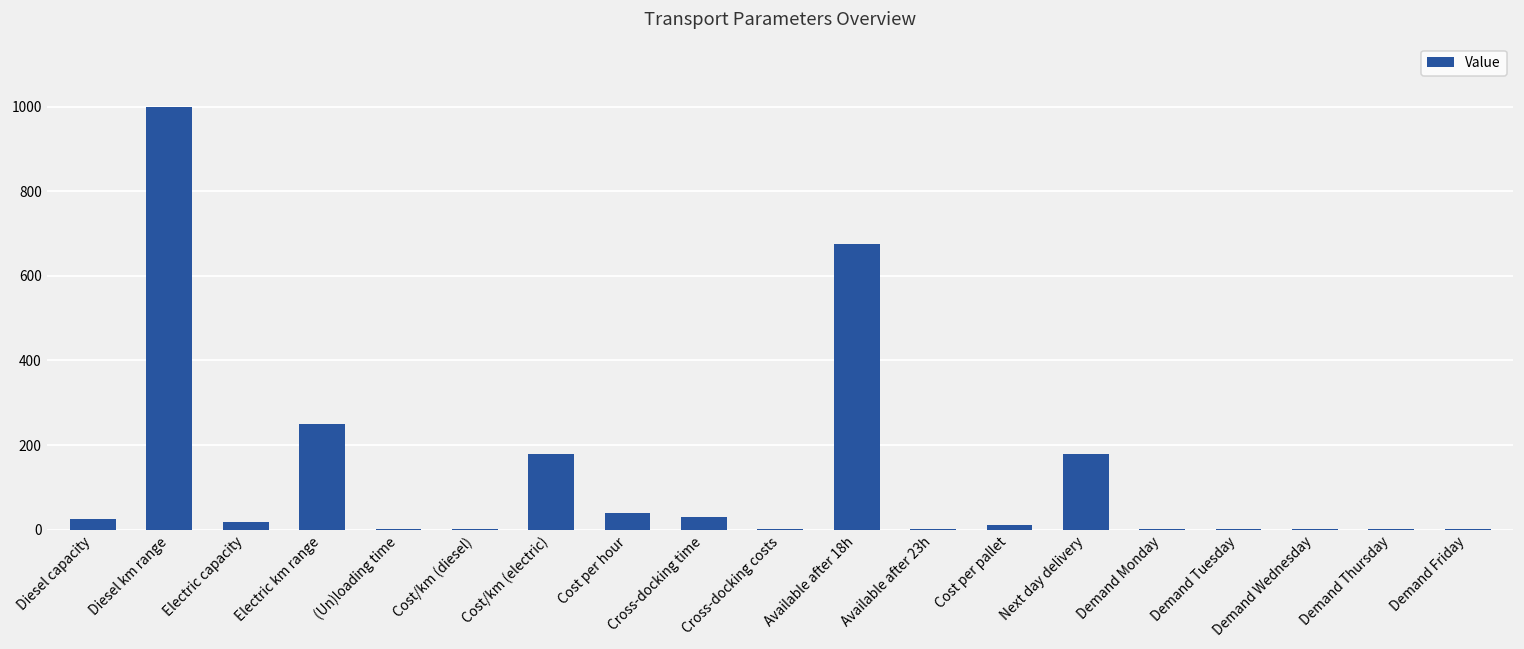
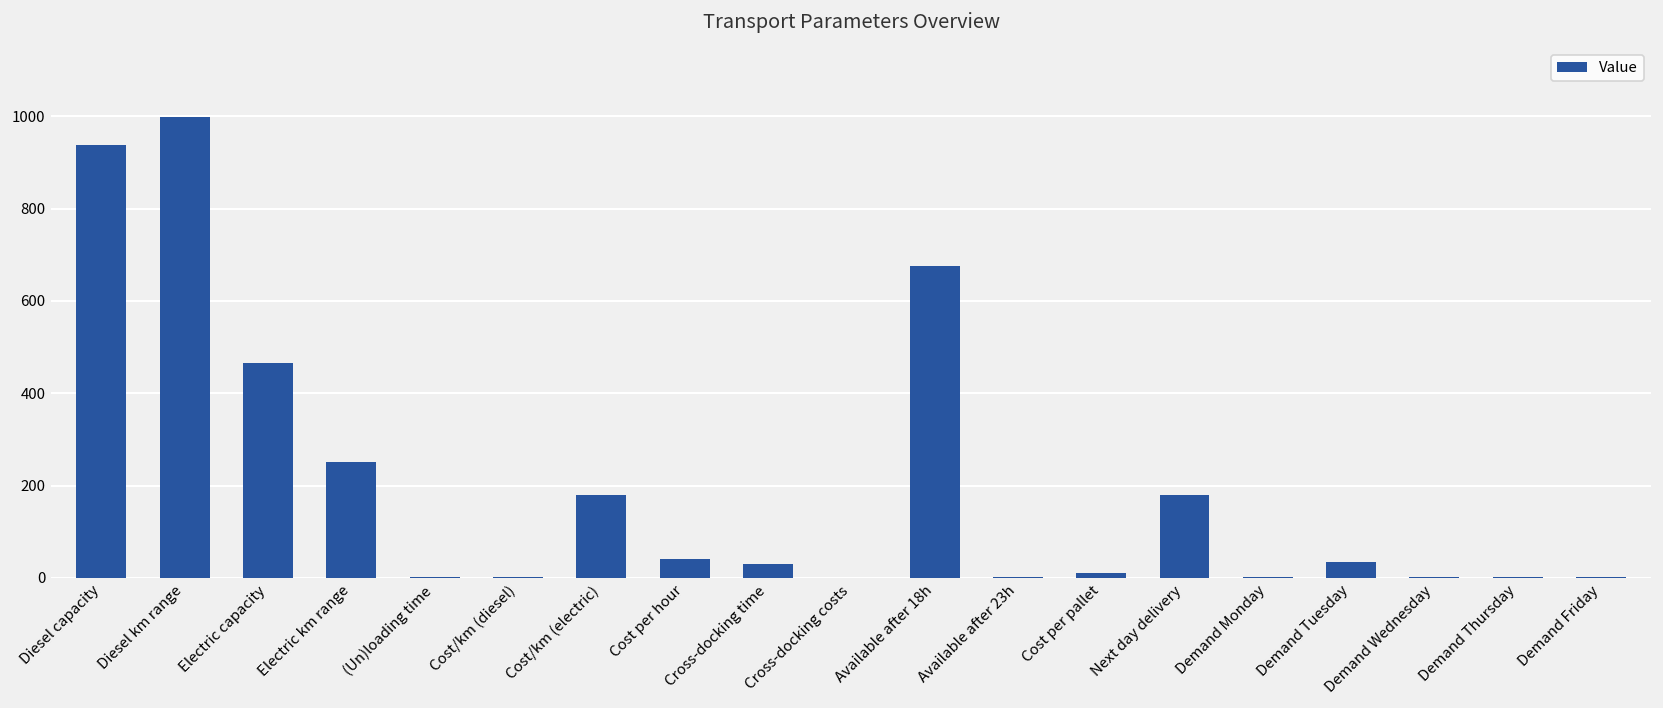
  {
-   "Diesel capacity": 30,
+   "Diesel capacity": 940,
    "Diesel km range": 1000,
-   "Electric capacity": 20,
+   "Electric capacity": 470,
    "Electric km range": 250,
    "Cost/km (electric)": 180,
    "Cost per hour": 40,
    "Cross-docking time": 30,
    "Available after 18h": 680,
    "Cost per pallet": 10,
    "Next day delivery": 180,
-   "Demand Tuesday": 0
+   "Demand Tuesday": 30
  }
